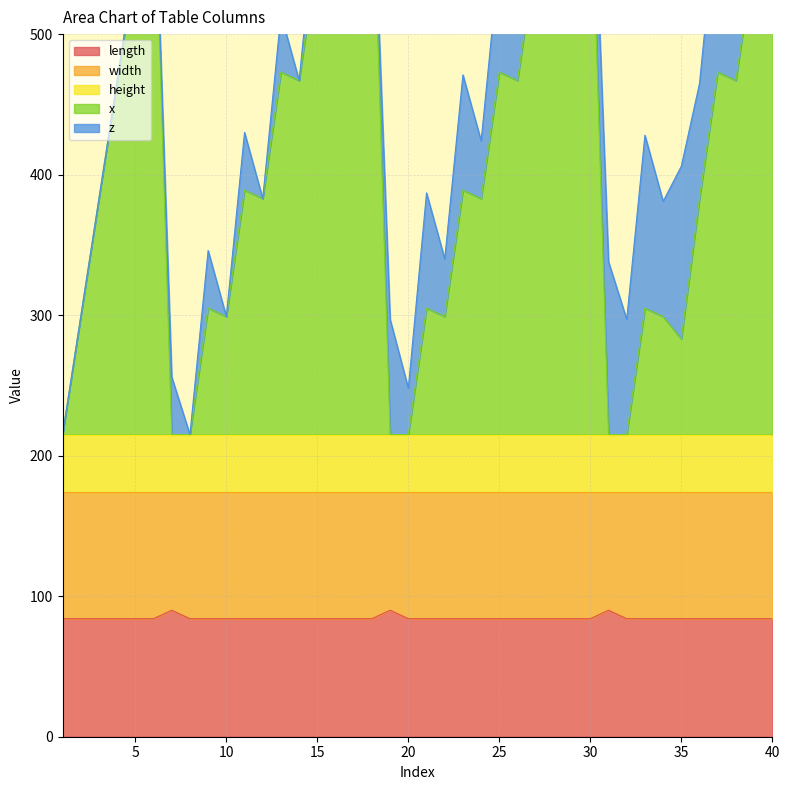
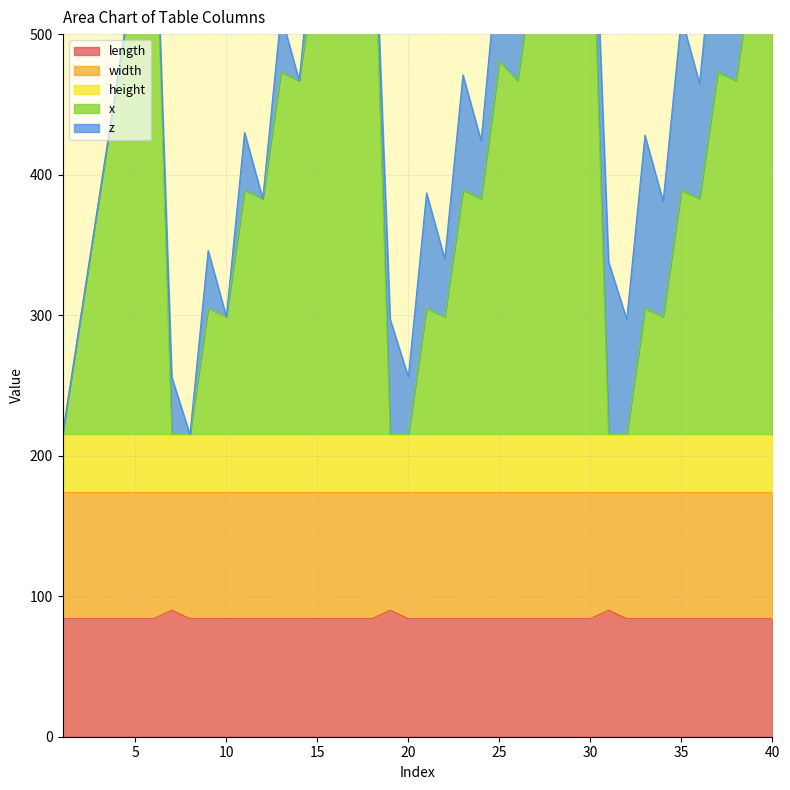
  {
    "length": {
      "5": 84,
      "10": 84,
      "15": 84,
      "20": 84,
      "25": 84,
      "30": 84,
      "35": 84,
      "40": 84
    },
    "width": {
      "5": 174,
      "10": 174,
      "15": 174,
      "20": 174,
      "25": 174,
      "30": 174,
      "35": 174,
      "40": 174
    },
    "x": {
-     "25": 473,
-     "35": 283
+     "25": 481,
+     "35": 389
    },
    "z": {
-     "20": 33
+     "20": 41
    }
  }
